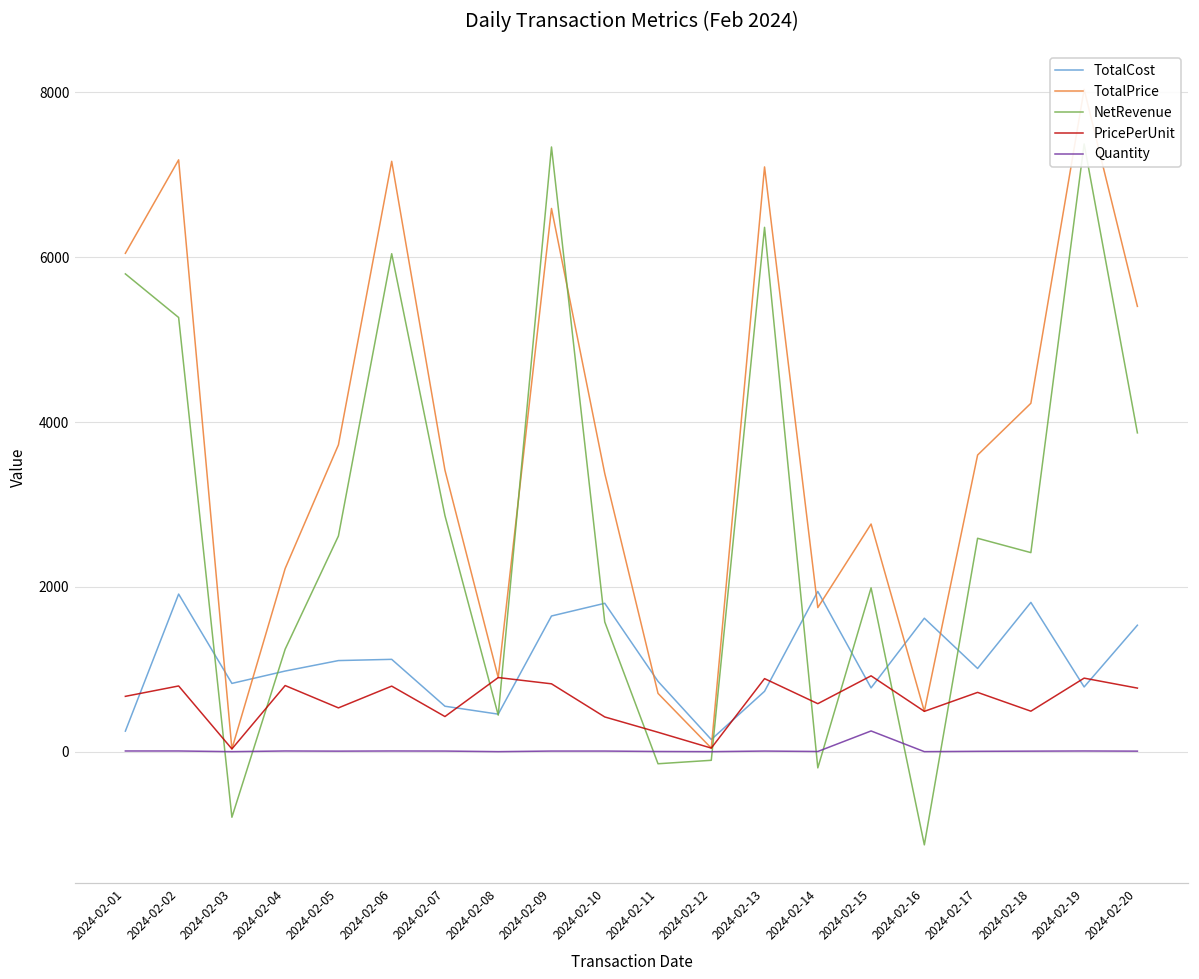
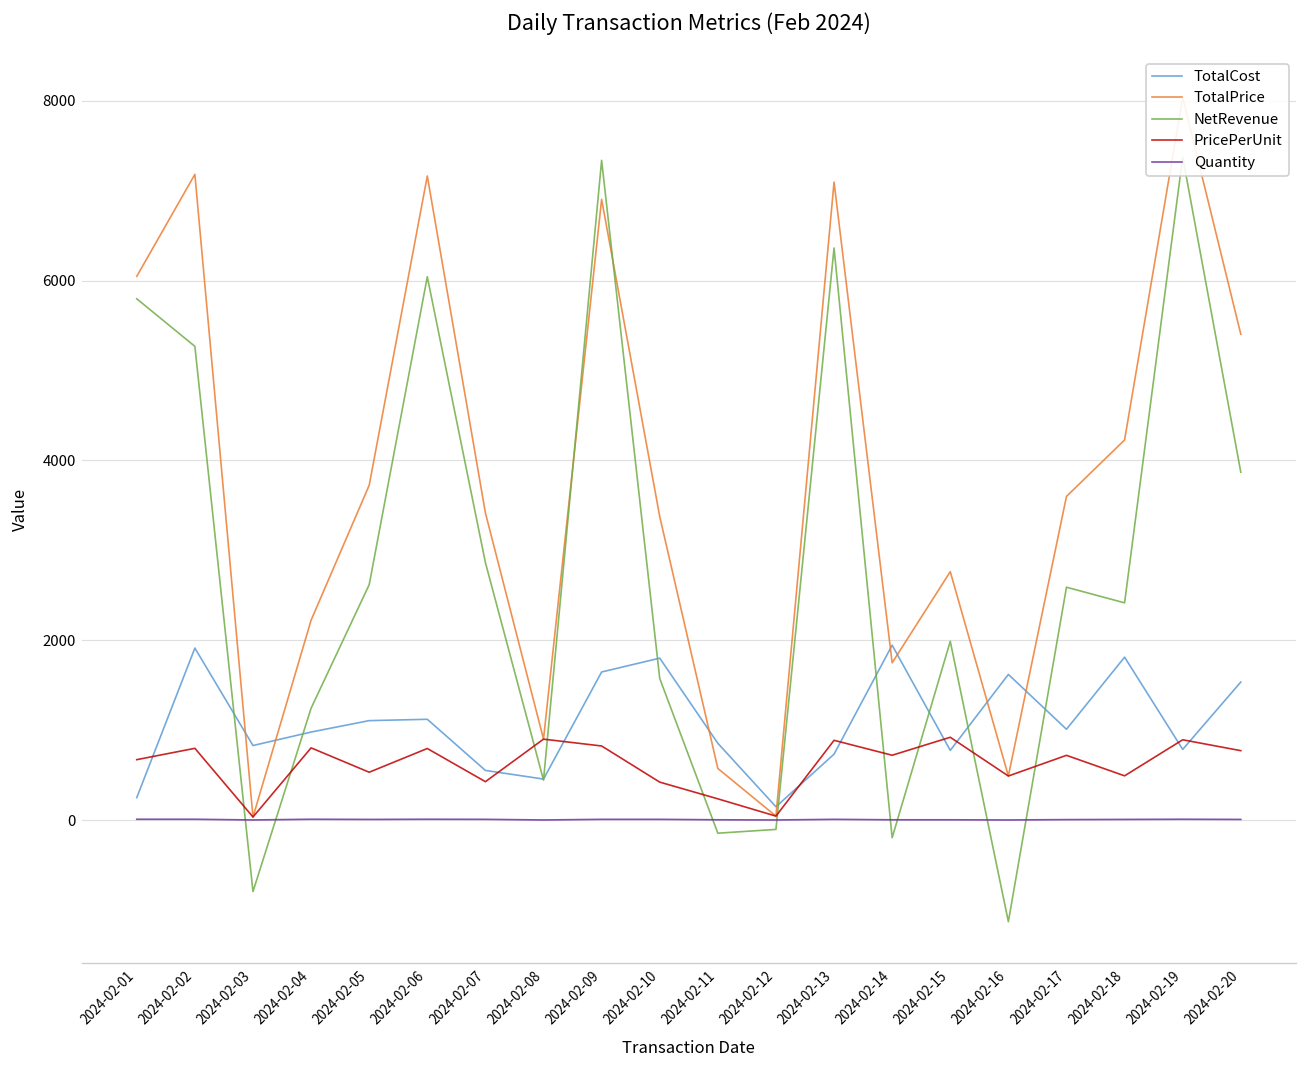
  {
    "TotalCost": {
      "2024-02-01": 300,
      "2024-02-02": 1900,
      "2024-02-03": 800,
      "2024-02-04": 1000,
      "2024-02-05": 1100,
      "2024-02-06": 1100,
      "2024-02-07": 600,
      "2024-02-09": 1600,
      "2024-02-10": 1800,
      "2024-02-11": 900,
      "2024-02-12": 100,
      "2024-02-13": 700,
      "2024-02-14": 1900,
      "2024-02-15": 800,
      "2024-02-16": 1600,
      "2024-02-17": 1000,
      "2024-02-18": 1800,
      "2024-02-19": 800,
      "2024-02-20": 1500
    },
    "TotalPrice": {
      "2024-02-01": 6000,
      "2024-02-02": 7200,
      "2024-02-04": 2200,
      "2024-02-05": 3700,
      "2024-02-06": 7200,
      "2024-02-07": 3400,
-     "2024-02-09": 6600,
+     "2024-02-09": 6900,
      "2024-02-10": 3400,
-     "2024-02-11": 700,
+     "2024-02-11": 600,
      "2024-02-13": 7100,
      "2024-02-14": 1700,
      "2024-02-15": 2800,
      "2024-02-17": 3600,
      "2024-02-18": 4200,
      "2024-02-20": 5400
    },
    "NetRevenue": {
      "2024-02-01": 5800,
      "2024-02-02": 5300,
      "2024-02-03": -800,
      "2024-02-04": 1200,
      "2024-02-05": 2600,
      "2024-02-06": 6000,
      "2024-02-07": 2900,
      "2024-02-09": 7300,
      "2024-02-10": 1600,
      "2024-02-11": -100,
      "2024-02-12": -100,
      "2024-02-13": 6400,
      "2024-02-14": -200,
      "2024-02-15": 2000,
      "2024-02-16": -1100,
      "2024-02-17": 2600,
      "2024-02-18": 2400,
      "2024-02-20": 3900
    },
    "PricePerUnit": {
      "2024-02-01": 700,
      "2024-02-02": 800,
      "2024-02-04": 800,
      "2024-02-05": 500,
      "2024-02-06": 800,
      "2024-02-07": 400,
      "2024-02-09": 800,
      "2024-02-10": 400,
      "2024-02-11": 200,
      "2024-02-13": 900,
-     "2024-02-14": 600,
+     "2024-02-14": 700,
      "2024-02-15": 900,
      "2024-02-17": 700,
      "2024-02-18": 500,
      "2024-02-19": 900,
      "2024-02-20": 800
    },
    "Quantity": {
      "2024-02-01": 0,
      "2024-02-02": 0,
      "2024-02-04": 0,
      "2024-02-05": 0,
      "2024-02-06": 0,
      "2024-02-07": 0,
      "2024-02-08": 0,
      "2024-02-09": 0,
      "2024-02-10": 0,
      "2024-02-11": 0,
      "2024-02-12": 0,
      "2024-02-13": 0,
      "2024-02-14": 0,
-     "2024-02-15": 300,
+     "2024-02-15": 0,
      "2024-02-16": 0,
      "2024-02-17": 0,
      "2024-02-18": 0,
      "2024-02-19": 0,
      "2024-02-20": 0
    }
  }
